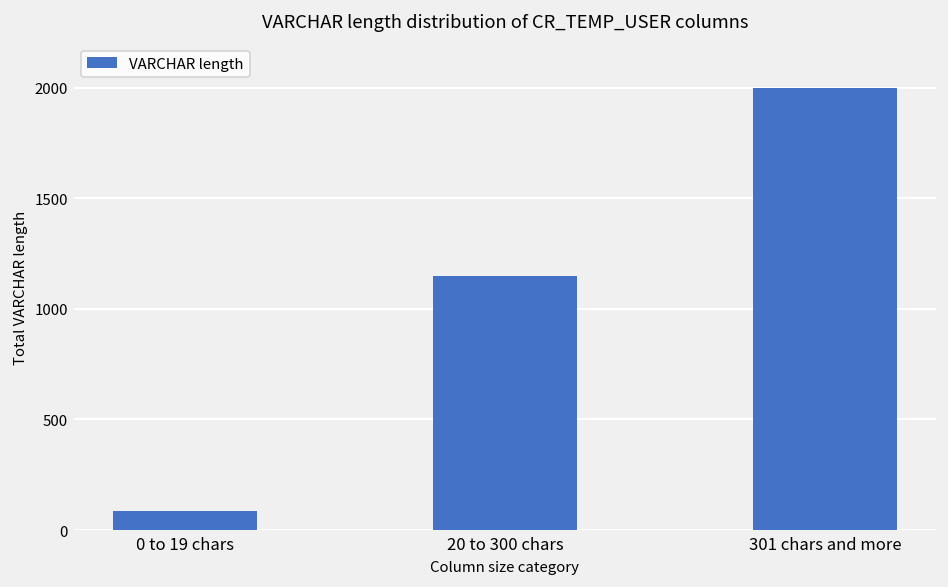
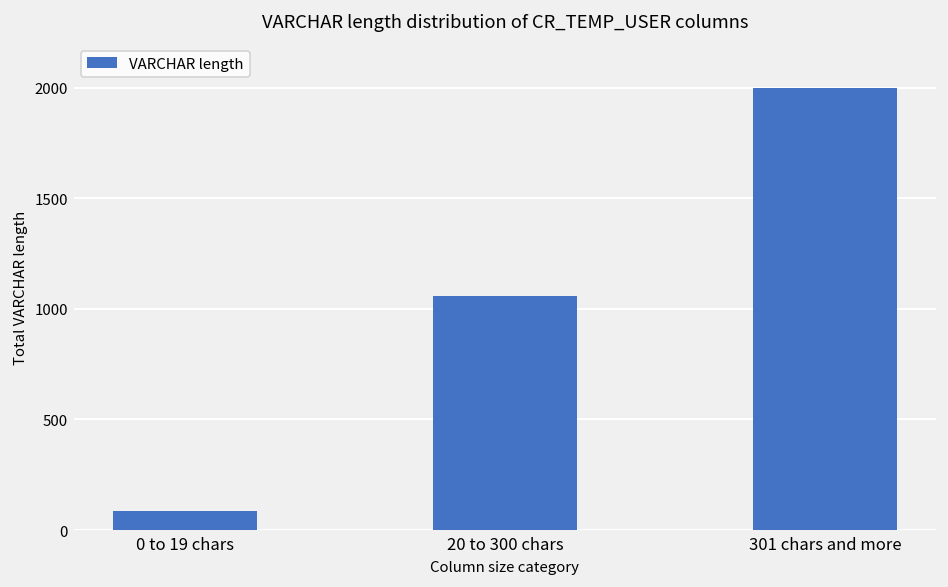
  {
    "0 to 19 chars": 90,
-   "20 to 300 chars": 1150,
+   "20 to 300 chars": 1060,
    "301 chars and more": 2000
  }
